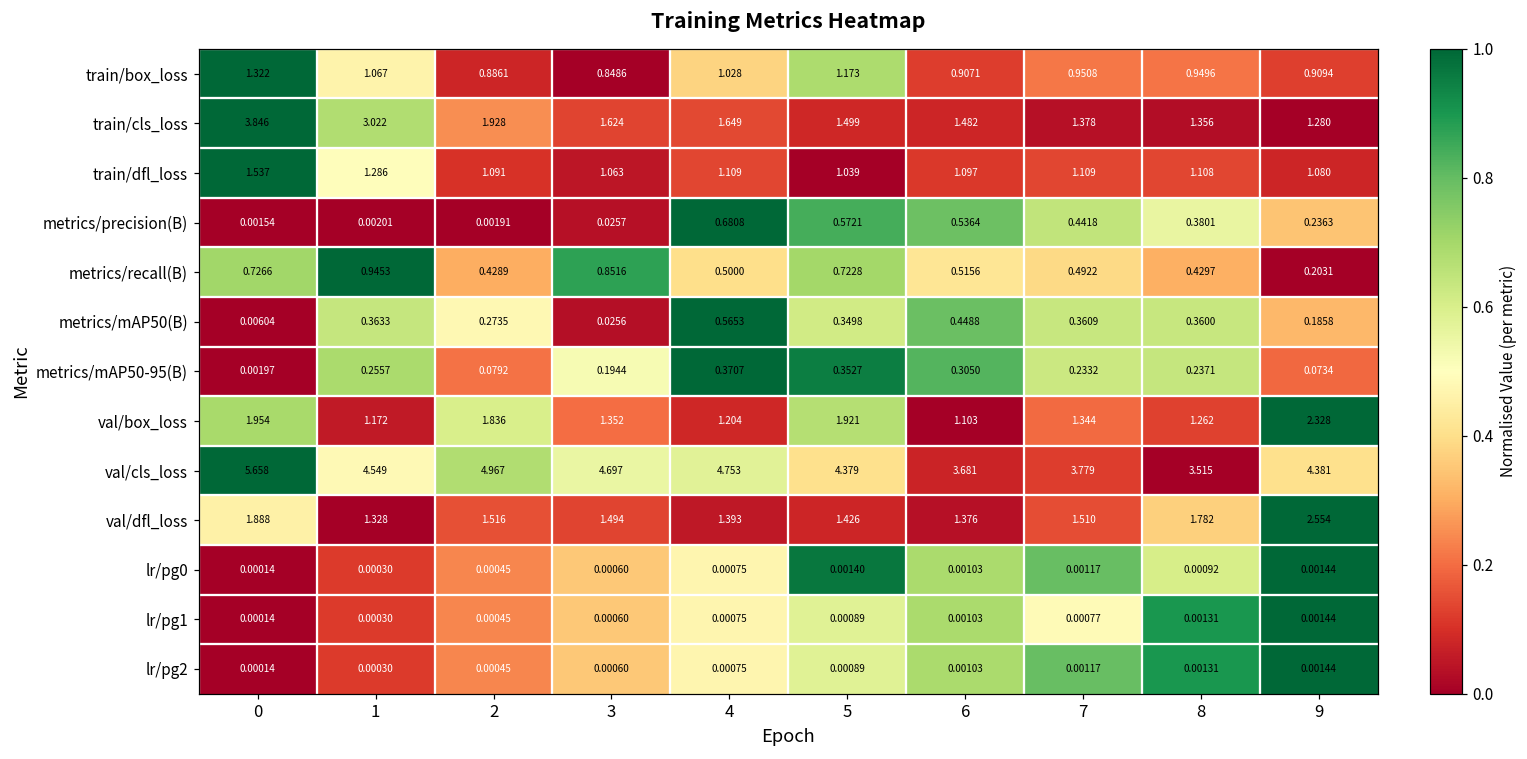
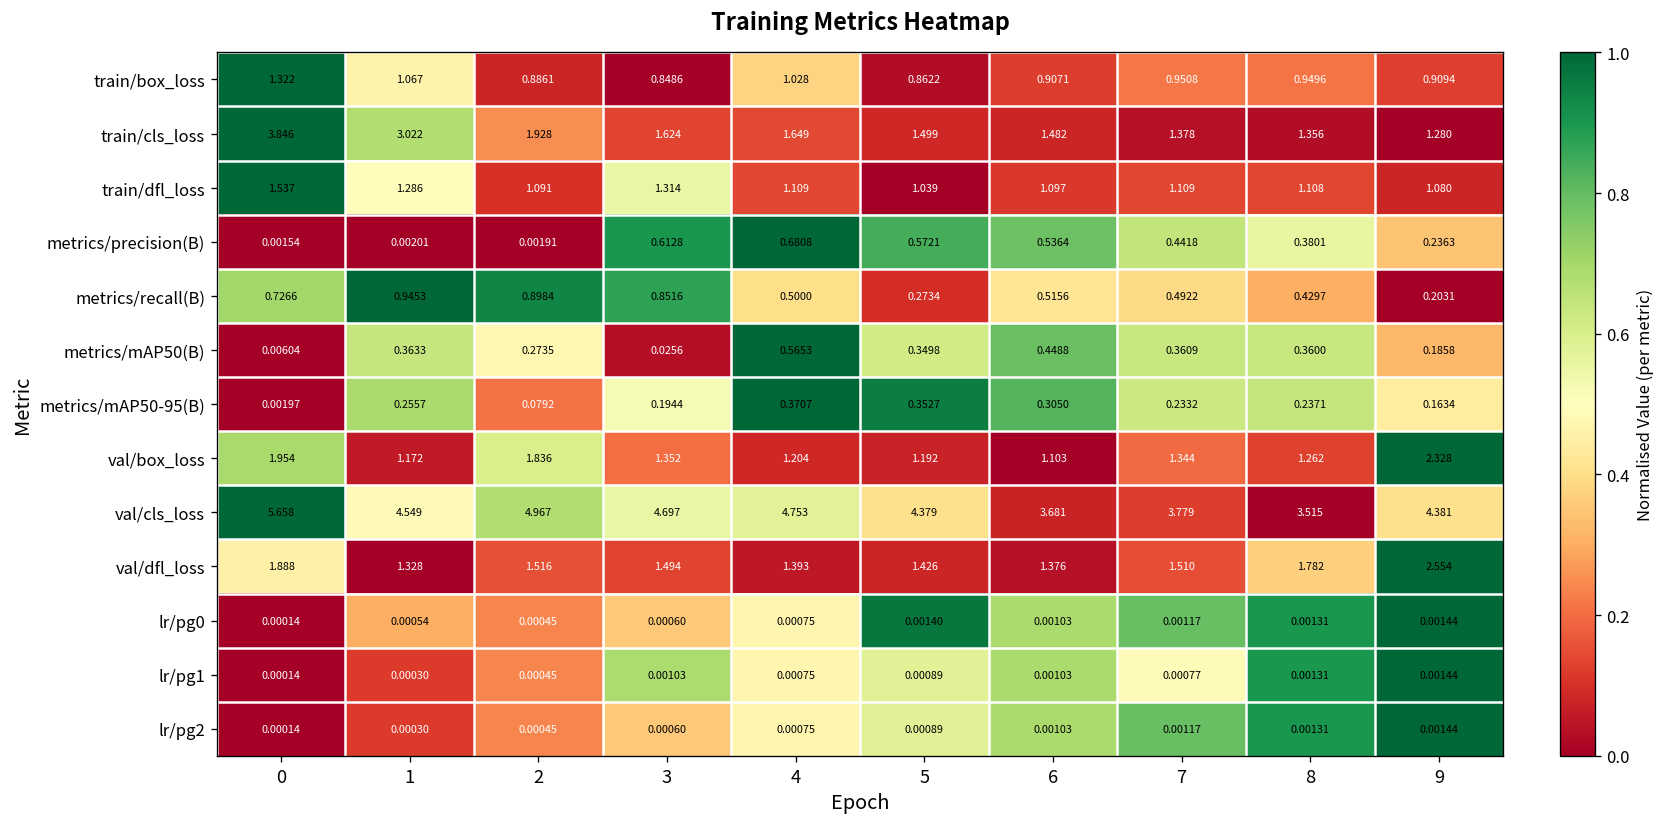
  {
    "train/box_loss": {
      "0": 1.322,
      "1": 1.067,
      "2": 0.8861,
      "3": 0.8486,
      "4": 1.028,
-     "5": 1.173,
+     "5": 0.8622,
      "6": 0.9071,
      "7": 0.9508,
      "8": 0.9496,
      "9": 0.9094
    },
    "train/cls_loss": {
      "0": 3.846,
      "1": 3.022,
      "2": 1.928,
      "3": 1.624,
      "4": 1.649,
      "5": 1.499,
      "6": 1.482,
      "7": 1.378,
      "8": 1.356,
      "9": 1.280
    },
    "train/dfl_loss": {
      "0": 1.537,
      "1": 1.286,
      "2": 1.091,
-     "3": 1.063,
+     "3": 1.314,
      "4": 1.109,
      "5": 1.039,
      "6": 1.097,
      "7": 1.109,
      "8": 1.108,
      "9": 1.080
    },
    "metrics/precision(B)": {
      "0": 0.00154,
      "1": 0.00201,
      "2": 0.00191,
-     "3": 0.0257,
+     "3": 0.6128,
      "4": 0.6808,
      "5": 0.5721,
      "6": 0.5364,
      "7": 0.4418,
      "8": 0.3801,
      "9": 0.2363
    },
    "metrics/recall(B)": {
      "0": 0.7266,
      "1": 0.9453,
-     "2": 0.4289,
+     "2": 0.8984,
      "3": 0.8516,
      "4": 0.5000,
-     "5": 0.7228,
+     "5": 0.2734,
      "6": 0.5156,
      "7": 0.4922,
      "8": 0.4297,
      "9": 0.2031
    },
    "metrics/mAP50(B)": {
      "0": 0.00604,
      "1": 0.3633,
      "2": 0.2735,
      "3": 0.0256,
      "4": 0.5653,
      "5": 0.3498,
      "6": 0.4488,
      "7": 0.3609,
      "8": 0.3600,
      "9": 0.1858
    },
    "metrics/mAP50-95(B)": {
      "0": 0.00197,
      "1": 0.2557,
      "2": 0.0792,
      "3": 0.1944,
      "4": 0.3707,
      "5": 0.3527,
      "6": 0.3050,
      "7": 0.2332,
      "8": 0.2371,
-     "9": 0.0734
+     "9": 0.1634
    },
    "val/box_loss": {
      "0": 1.954,
      "1": 1.172,
      "2": 1.836,
      "3": 1.352,
      "4": 1.204,
-     "5": 1.921,
+     "5": 1.192,
      "6": 1.103,
      "7": 1.344,
      "8": 1.262,
      "9": 2.328
    },
    "val/cls_loss": {
      "0": 5.658,
      "1": 4.549,
      "2": 4.967,
      "3": 4.697,
      "4": 4.753,
      "5": 4.379,
      "6": 3.681,
      "7": 3.779,
      "8": 3.515,
      "9": 4.381
    },
    "val/dfl_loss": {
      "0": 1.888,
      "1": 1.328,
      "2": 1.516,
      "3": 1.494,
      "4": 1.393,
      "5": 1.426,
      "6": 1.376,
      "7": 1.510,
      "8": 1.782,
      "9": 2.554
    },
    "lr/pg0": {
      "0": 0.00014,
-     "1": 0.00030,
+     "1": 0.00054,
      "2": 0.00045,
      "3": 0.00060,
      "4": 0.00075,
      "5": 0.00140,
      "6": 0.00103,
      "7": 0.00117,
-     "8": 0.00092,
+     "8": 0.00131,
      "9": 0.00144
    },
    "lr/pg1": {
      "0": 0.00014,
      "1": 0.00030,
      "2": 0.00045,
-     "3": 0.00060,
+     "3": 0.00103,
      "4": 0.00075,
      "5": 0.00089,
      "6": 0.00103,
      "7": 0.00077,
      "8": 0.00131,
      "9": 0.00144
    },
    "lr/pg2": {
      "0": 0.00014,
      "1": 0.00030,
      "2": 0.00045,
      "3": 0.00060,
      "4": 0.00075,
      "5": 0.00089,
      "6": 0.00103,
      "7": 0.00117,
      "8": 0.00131,
      "9": 0.00144
    }
  }
